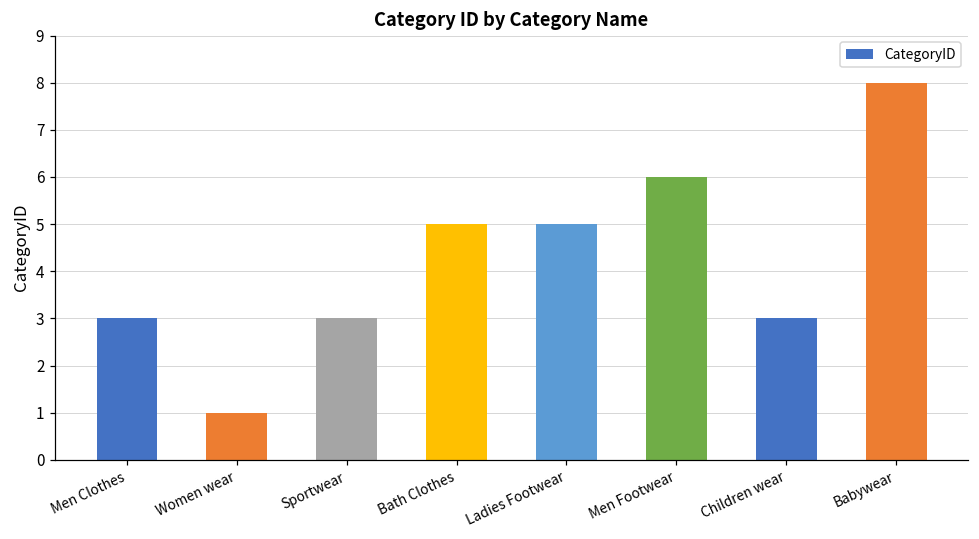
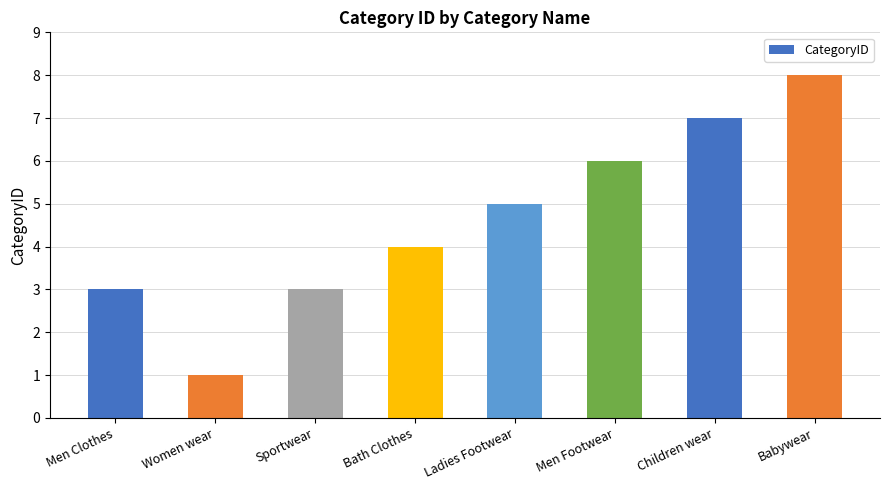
  {
    "Men Clothes": 3,
    "Women wear": 1,
    "Sportwear": 3,
-   "Bath Clothes": 5,
+   "Bath Clothes": 4,
    "Ladies Footwear": 5,
    "Men Footwear": 6,
-   "Children wear": 3,
+   "Children wear": 7,
    "Babywear": 8
  }
